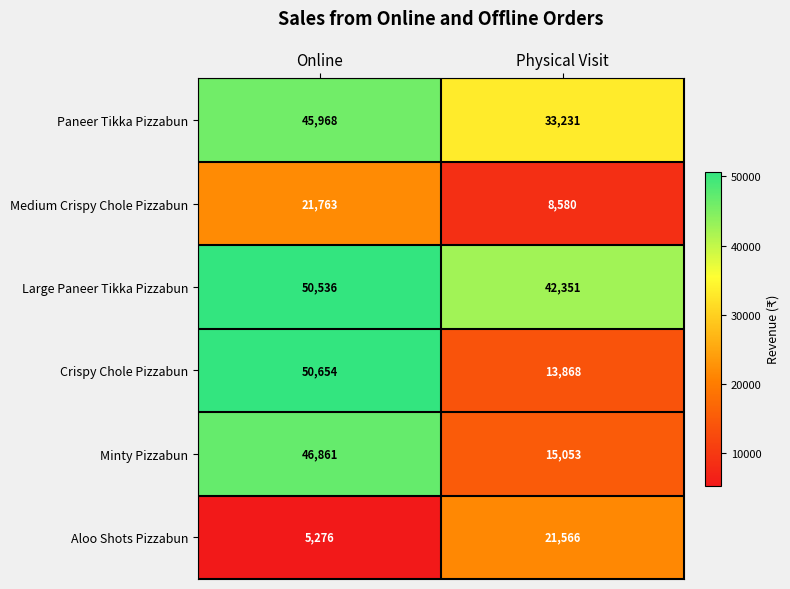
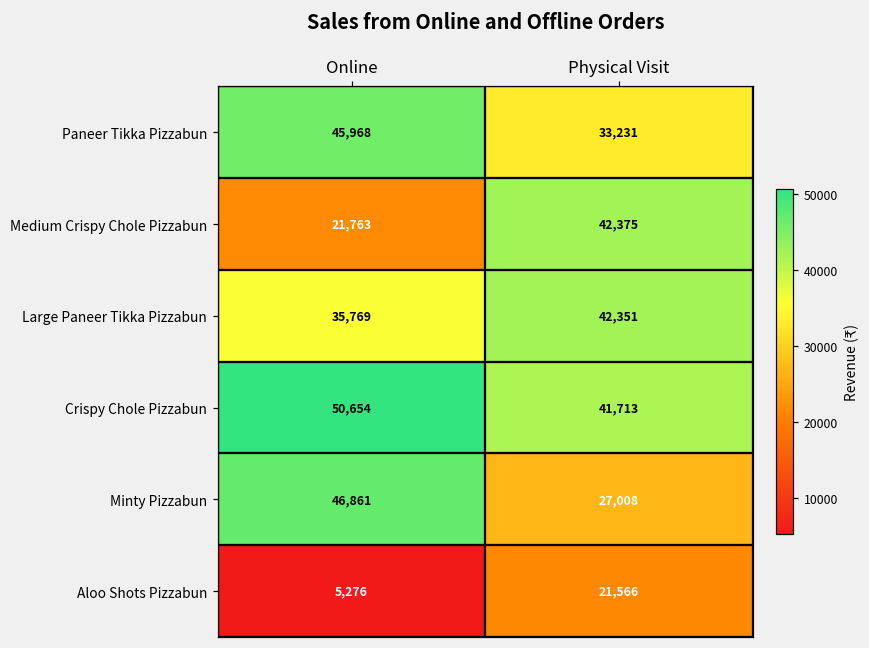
  {
    "Paneer Tikka Pizzabun": {
      "Online": "45,968",
      "Physical Visit": "33,231"
    },
    "Medium Crispy Chole Pizzabun": {
      "Online": "21,763",
-     "Physical Visit": "8,580"
+     "Physical Visit": "42,375"
    },
    "Large Paneer Tikka Pizzabun": {
-     "Online": "50,536",
+     "Online": "35,769",
      "Physical Visit": "42,351"
    },
    "Crispy Chole Pizzabun": {
      "Online": "50,654",
-     "Physical Visit": "13,868"
+     "Physical Visit": "41,713"
    },
    "Minty Pizzabun": {
      "Online": "46,861",
-     "Physical Visit": "15,053"
+     "Physical Visit": "27,008"
    },
    "Aloo Shots Pizzabun": {
      "Online": "5,276",
      "Physical Visit": "21,566"
    }
  }
